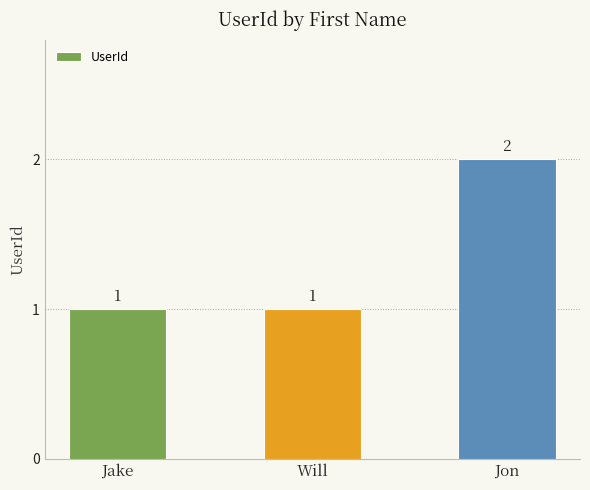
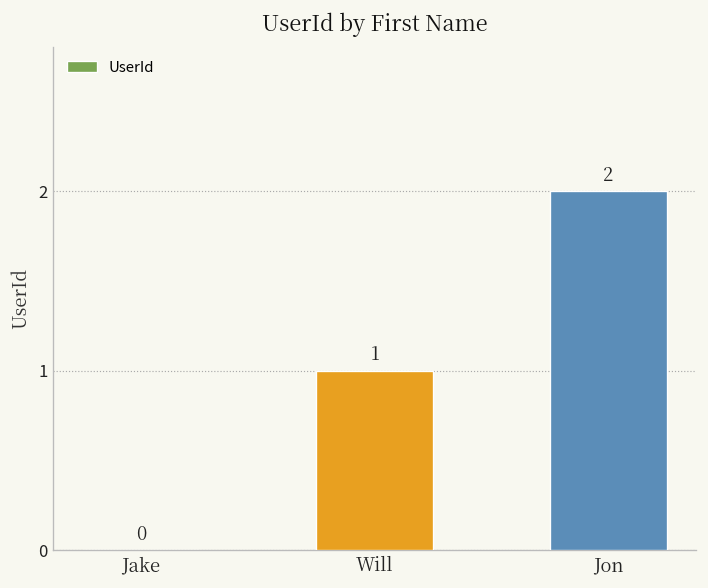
  {
-   "Jake": 1,
+   "Jake": 0,
    "Will": 1,
    "Jon": 2
  }
